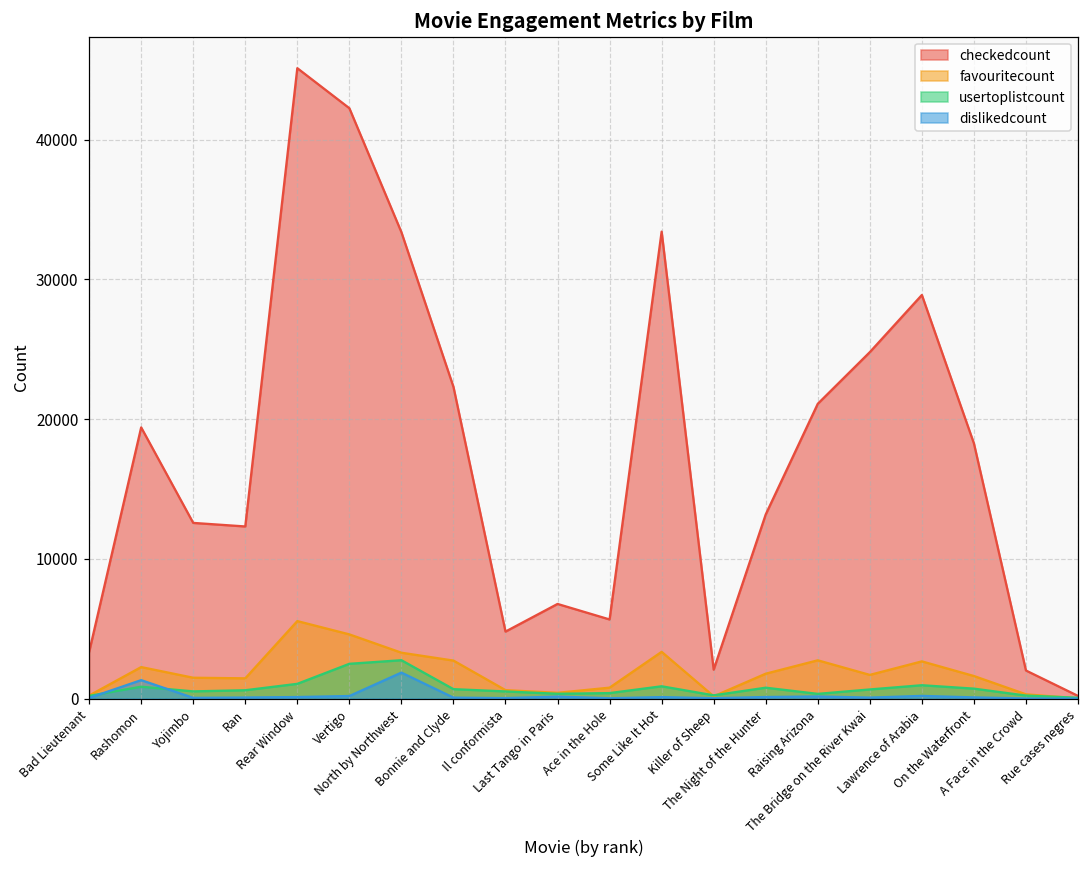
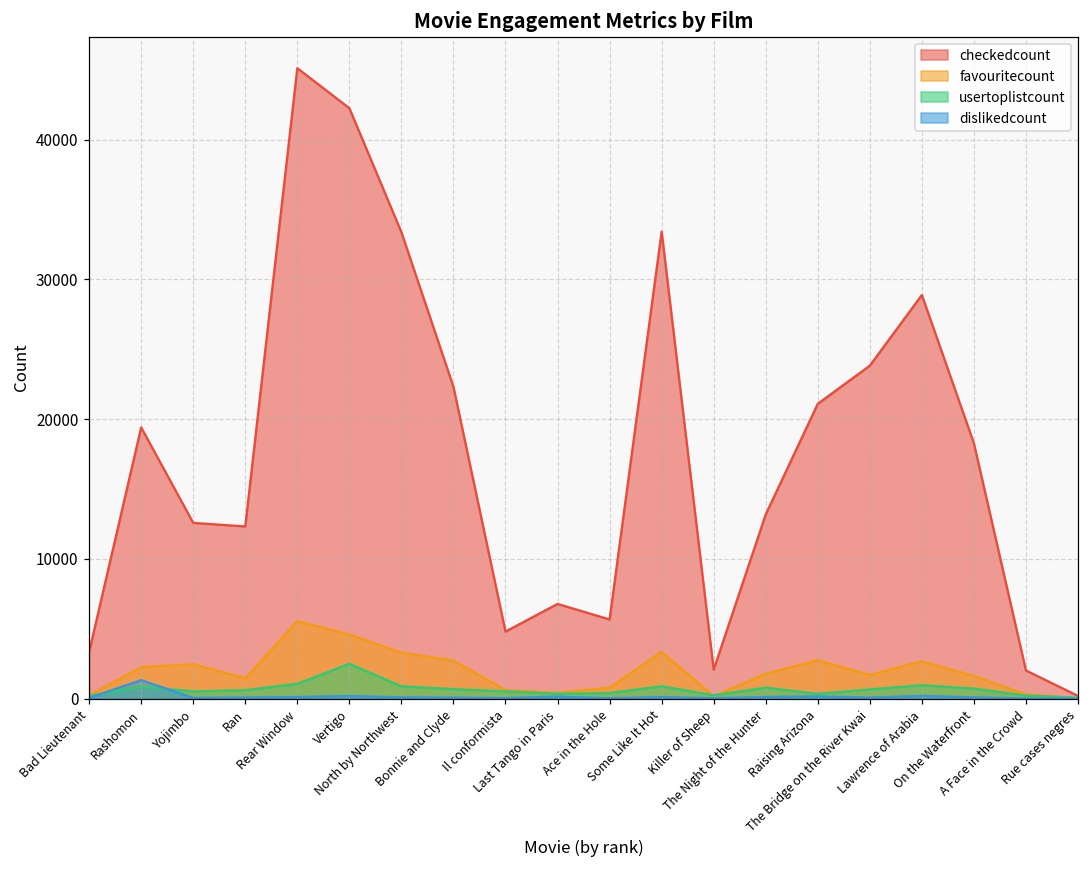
  {
    "checkedcount": {
      "Bad Lieutenant": 3300,
      "Rashomon": 19400,
      "Yojimbo": 12600,
      "Ran": 12300,
      "Rear Window": 45100,
      "Vertigo": 42300,
      "North by Northwest": 33400,
      "Bonnie and Clyde": 22300,
      "Il conformista": 4800,
      "Last Tango in Paris": 6800,
      "Ace in the Hole": 5700,
      "Some Like It Hot": 33400,
      "Killer of Sheep": 2100,
      "The Night of the Hunter": 13200,
      "Raising Arizona": 21100,
-     "The Bridge on the River Kwai": 24800,
+     "The Bridge on the River Kwai": 23800,
      "Lawrence of Arabia": 28900,
      "On the Waterfront": 18300,
      "A Face in the Crowd": 2000
    },
    "favouritecount": {
      "Rashomon": 2300,
-     "Yojimbo": 1500,
+     "Yojimbo": 2500,
      "Ran": 1500,
      "Rear Window": 5500,
      "Vertigo": 4600,
      "North by Northwest": 3300,
      "Bonnie and Clyde": 2700,
      "Ace in the Hole": 800,
      "Some Like It Hot": 3300,
      "The Night of the Hunter": 1800,
      "Raising Arizona": 2700,
      "The Bridge on the River Kwai": 1700,
      "Lawrence of Arabia": 2700,
      "On the Waterfront": 1600
    },
    "usertoplistcount": {
      "Rashomon": 800,
      "Yojimbo": 500,
      "Ran": 600,
      "Rear Window": 1100,
      "Vertigo": 2500,
-     "North by Northwest": 2700,
+     "North by Northwest": 900,
      "Bonnie and Clyde": 700,
      "Ace in the Hole": 400,
      "Some Like It Hot": 900,
      "The Night of the Hunter": 800,
      "The Bridge on the River Kwai": 700,
      "Lawrence of Arabia": 1000,
      "On the Waterfront": 700
    },
    "dislikedcount": {
      "Rashomon": 1300,
      "Yojimbo": 100,
      "Ran": 100,
      "Rear Window": 100,
      "Vertigo": 200,
-     "North by Northwest": 1900,
+     "North by Northwest": 100,
      "Bonnie and Clyde": 100,
      "Il conformista": 0,
      "Last Tango in Paris": 100,
      "Ace in the Hole": 0,
      "Some Like It Hot": 100,
      "The Night of the Hunter": 100,
      "The Bridge on the River Kwai": 100,
      "Lawrence of Arabia": 200,
      "On the Waterfront": 100,
      "A Face in the Crowd": 0
    }
  }
